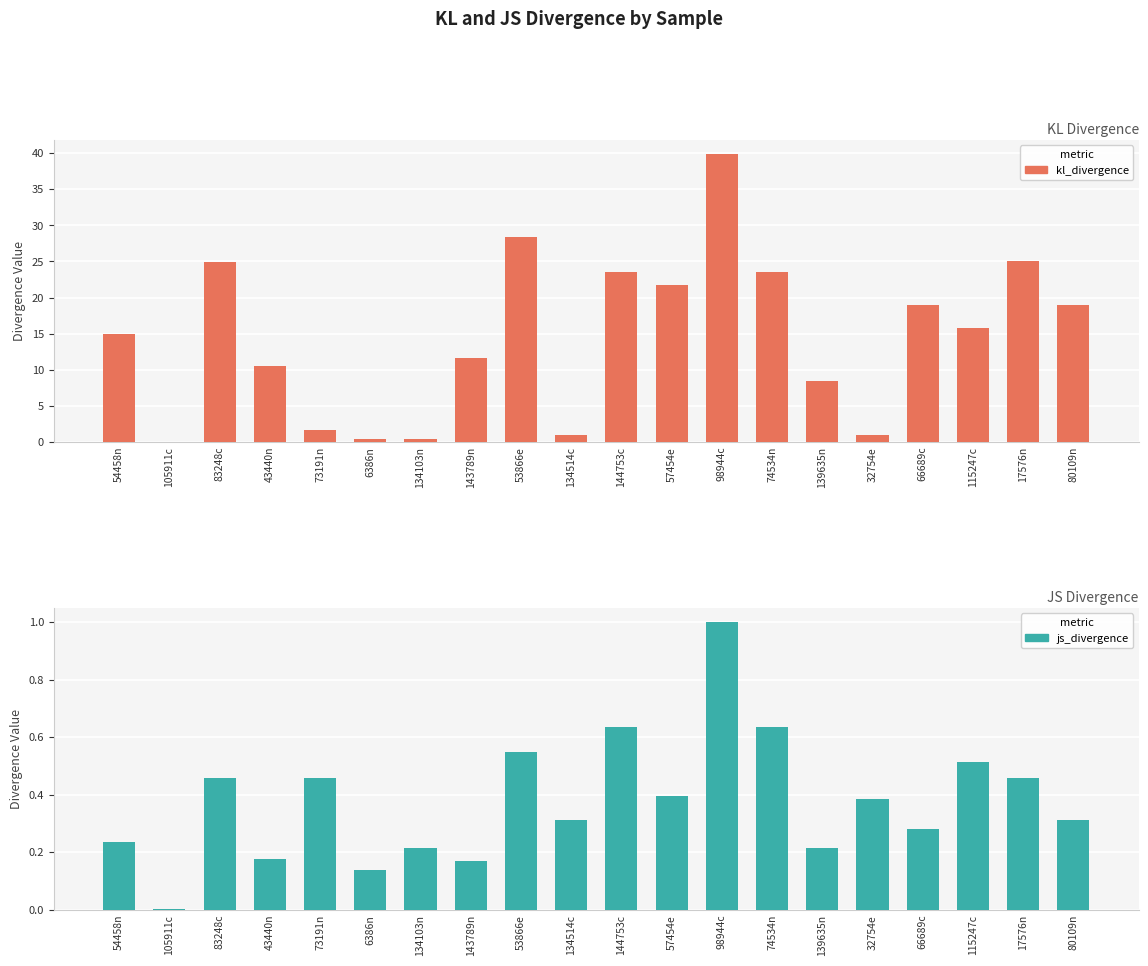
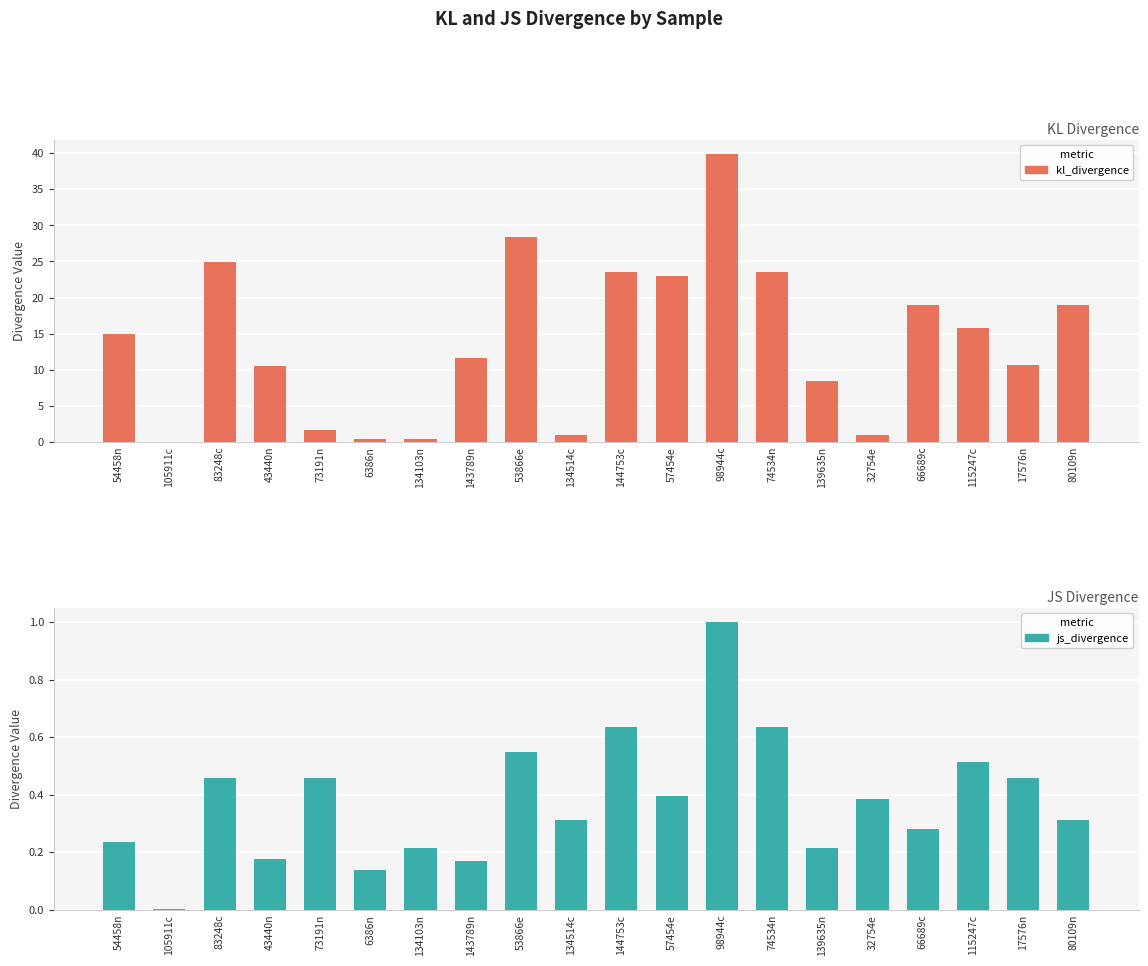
  {
    "KL Divergence": {
      "54458n": 15,
      "83248c": 25,
      "43440n": 11,
      "73191n": 2,
      "6386n": 0,
      "134103n": 0,
      "143789n": 12,
      "53866e": 28,
      "134514c": 1,
      "144753c": 24,
-     "57454e": 22,
+     "57454e": 23,
      "98944c": 40,
      "74534n": 24,
      "139635n": 8,
      "32754e": 1,
      "66689c": 19,
      "115247c": 16,
-     "17576n": 25,
+     "17576n": 11,
      "80109n": 19
    },
    "JS Divergence": {
      "54458n": 0.24,
      "83248c": 0.46,
      "43440n": 0.18,
      "73191n": 0.46,
      "6386n": 0.14,
      "134103n": 0.22,
      "143789n": 0.17,
      "53866e": 0.55,
      "134514c": 0.31,
      "144753c": 0.64,
      "57454e": 0.40,
      "98944c": 1.00,
      "74534n": 0.64,
      "139635n": 0.22,
      "32754e": 0.39,
      "66689c": 0.28,
      "115247c": 0.52,
      "17576n": 0.46,
      "80109n": 0.31
    }
  }
